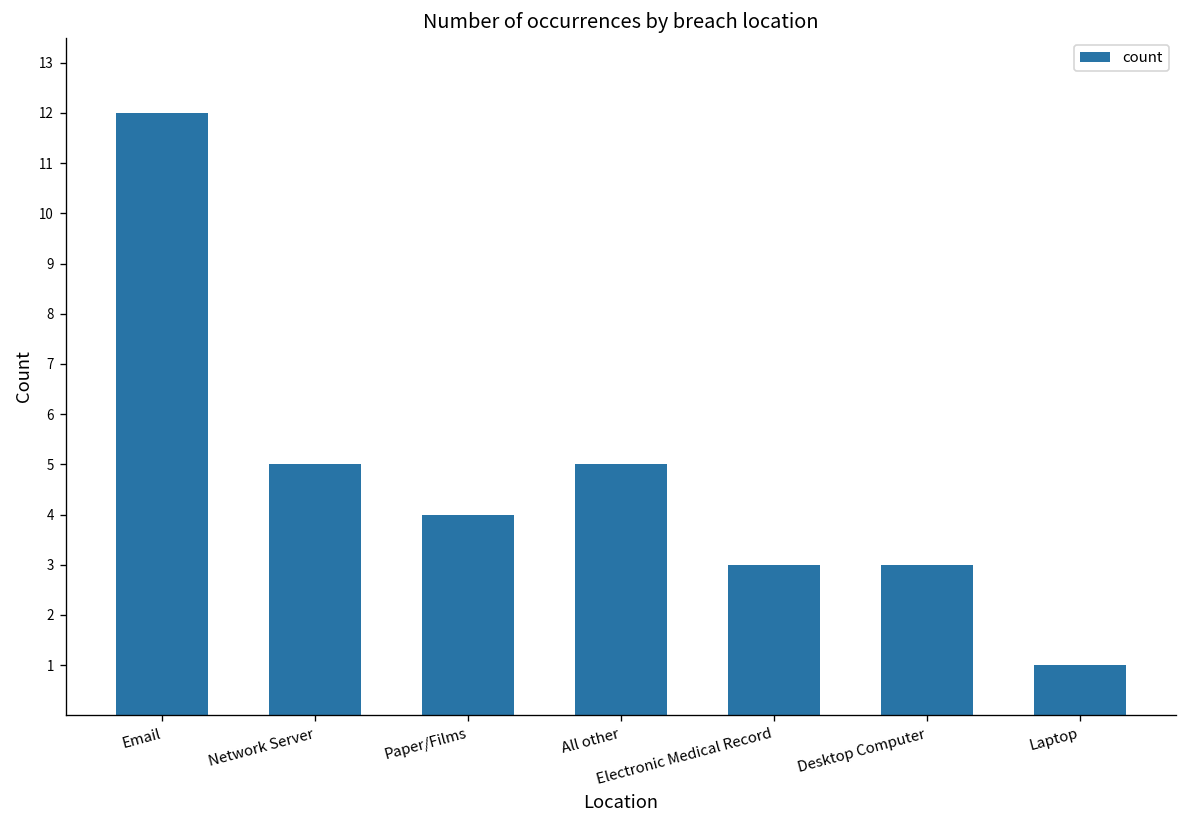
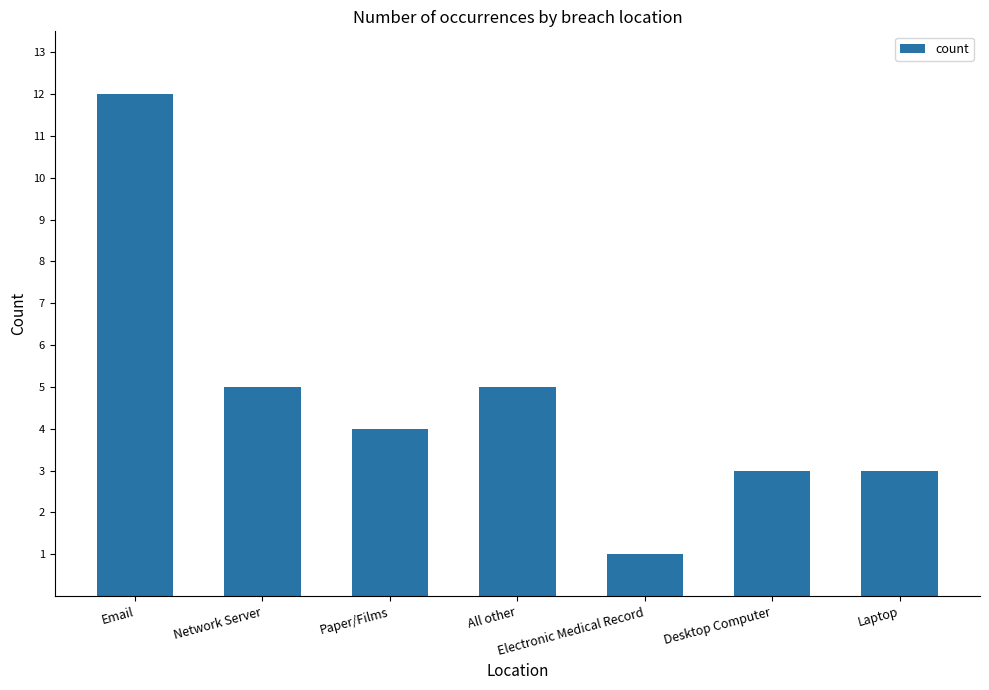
  {
    "Email": 12,
    "Network Server": 5,
    "Paper/Films": 4,
    "All other": 5,
-   "Electronic Medical Record": 3,
+   "Electronic Medical Record": 1,
    "Desktop Computer": 3,
-   "Laptop": 1
+   "Laptop": 3
  }
